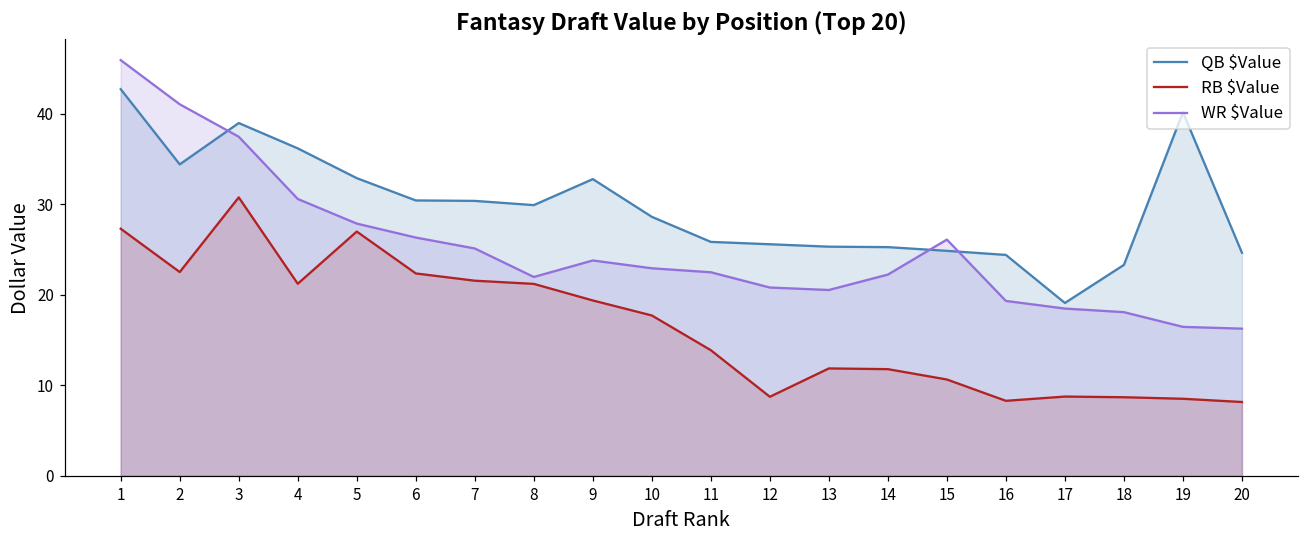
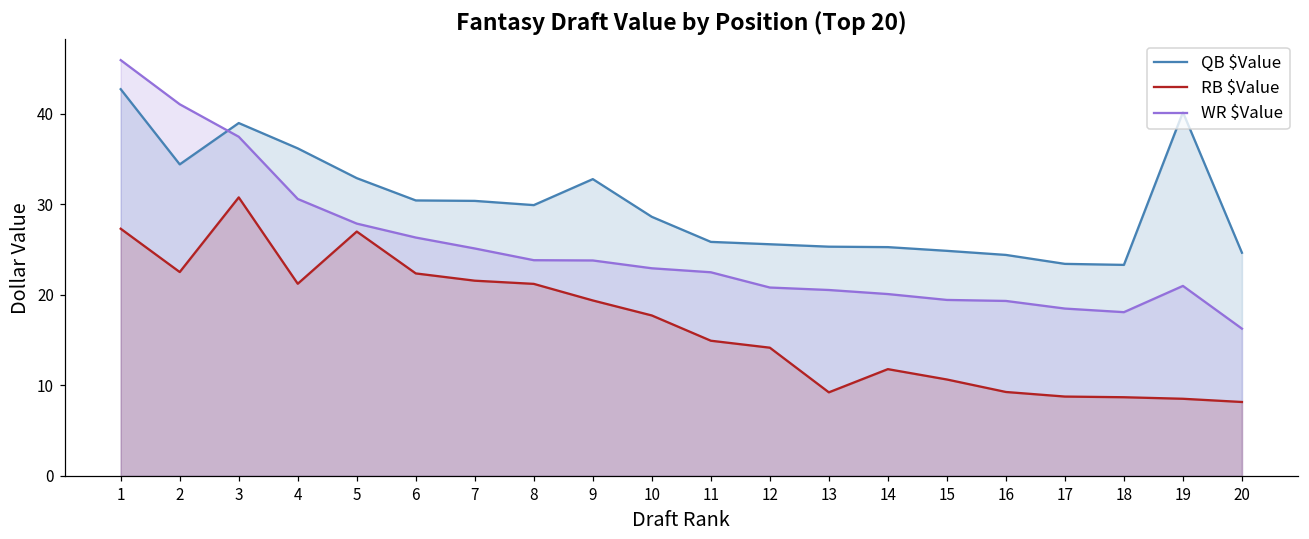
  {
    "QB $Value": {
      "1": 43,
      "2": 34,
      "3": 39,
      "4": 36,
      "5": 33,
      "6": 30,
      "7": 30,
      "8": 30,
      "9": 33,
      "10": 29,
      "11": 26,
      "12": 26,
      "13": 25,
      "14": 25,
      "15": 25,
      "16": 24,
-     "17": 19,
+     "17": 23,
      "18": 23,
      "20": 25
    },
    "RB $Value": {
      "1": 27,
      "2": 23,
      "3": 31,
      "4": 21,
      "5": 27,
      "6": 22,
      "7": 22,
      "8": 21,
      "9": 19,
      "10": 18,
-     "11": 14,
-     "12": 9,
-     "13": 12,
+     "11": 15,
+     "12": 14,
+     "13": 9,
      "14": 12,
      "15": 11,
-     "16": 8,
+     "16": 9,
      "17": 9,
      "18": 9,
      "19": 9,
      "20": 8
    },
    "WR $Value": {
      "1": 46,
      "2": 41,
      "3": 37,
      "4": 31,
      "5": 28,
      "6": 26,
      "7": 25,
-     "8": 22,
+     "8": 24,
      "9": 24,
      "10": 23,
      "11": 22,
      "12": 21,
      "13": 21,
-     "14": 22,
-     "15": 26,
+     "14": 20,
+     "15": 19,
      "16": 19,
      "17": 18,
      "18": 18,
-     "19": 16,
+     "19": 21,
      "20": 16
    }
  }
